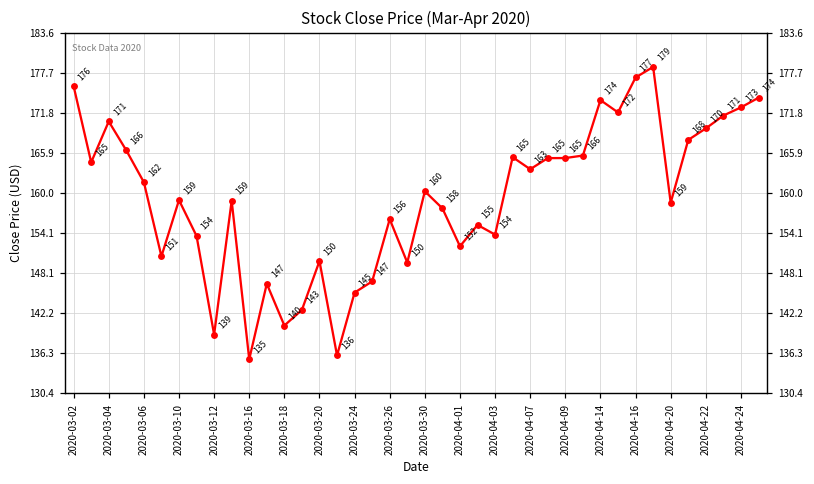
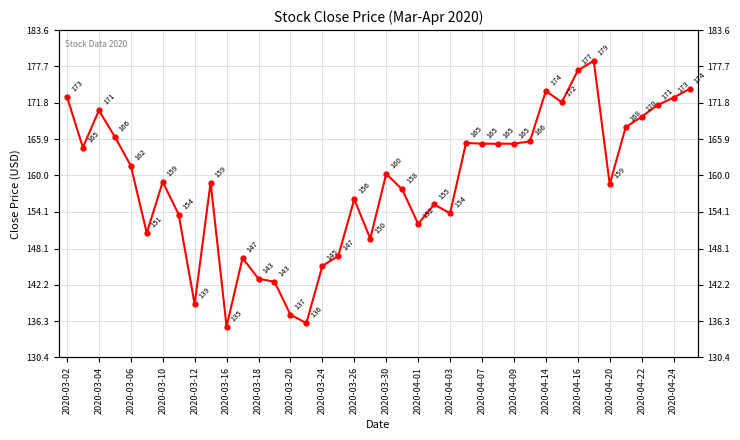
  {
-   "2020-03-02": 176,
+   "2020-03-02": 173,
    "2020-03-04": 171,
    "2020-03-06": 162,
    "2020-03-10": 159,
    "2020-03-12": 139,
    "2020-03-16": 135,
-   "2020-03-18": 140,
-   "2020-03-20": 150,
+   "2020-03-18": 143,
+   "2020-03-20": 137,
    "2020-03-26": 156,
    "2020-03-30": 160,
    "2020-04-03": 154,
-   "2020-04-07": 163,
+   "2020-04-07": 165,
    "2020-04-09": 165,
    "2020-04-14": 174,
    "2020-04-20": 159
  }
